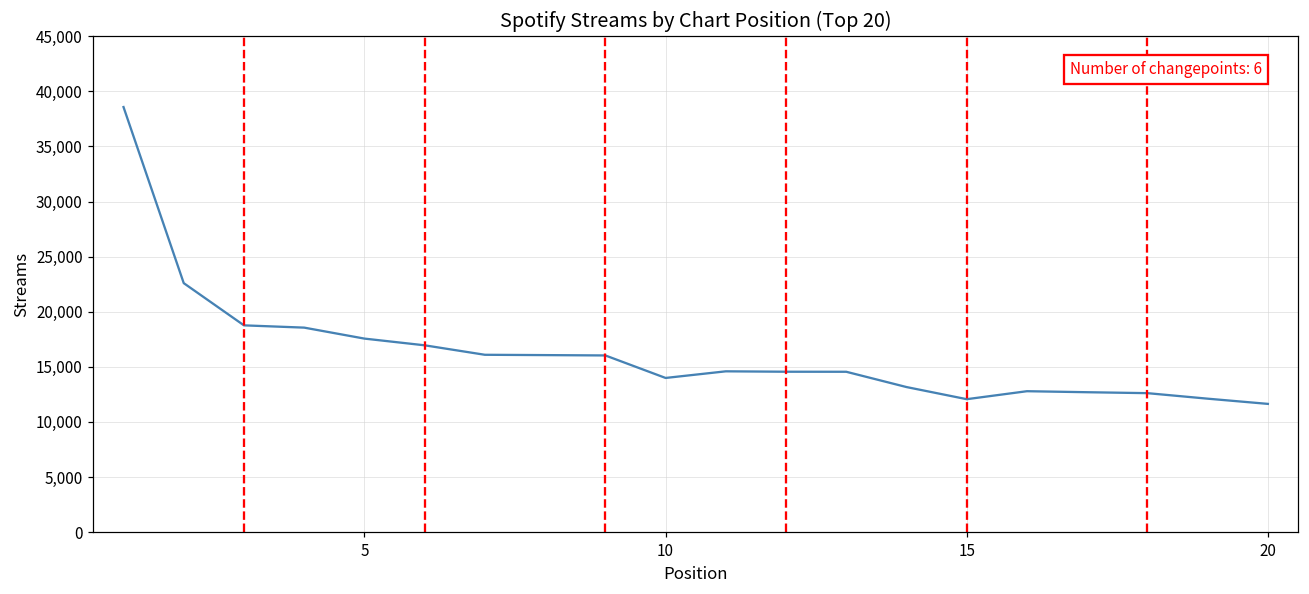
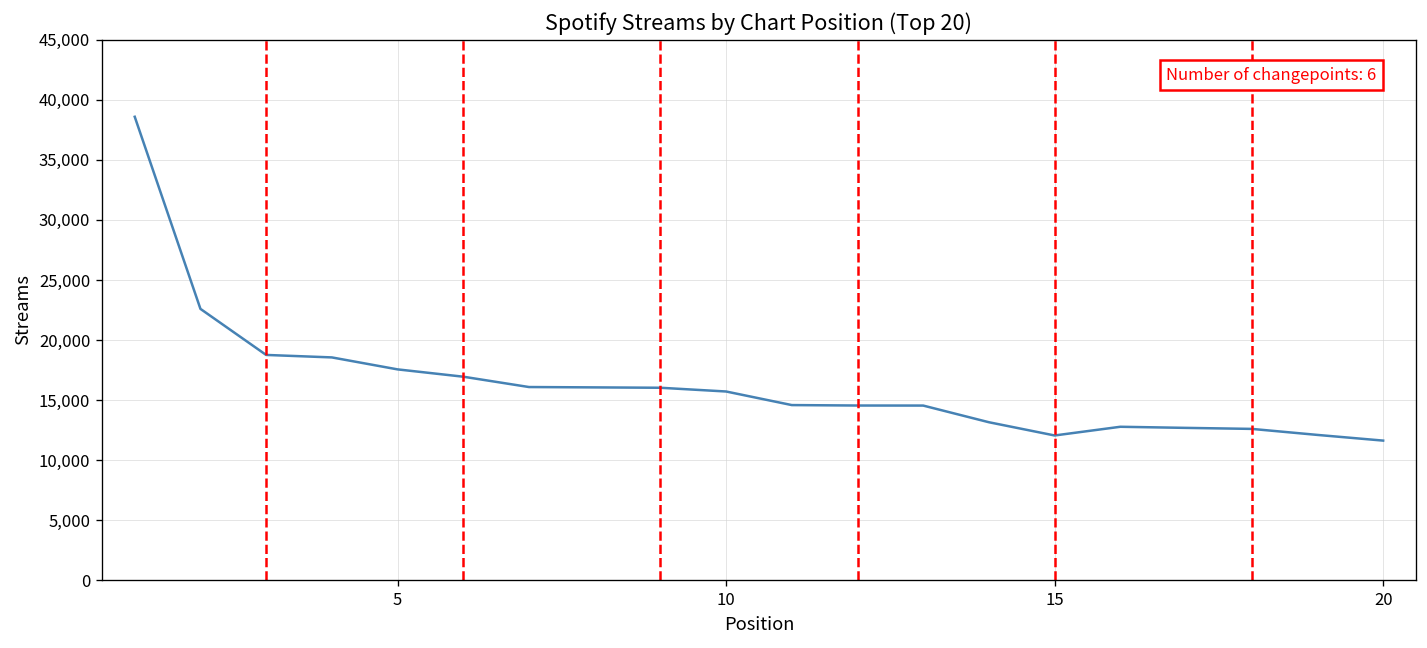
  {
    "5": "17,600",
-   "10": "14,000",
+   "10": "15,700",
    "15": "12,100",
    "20": "11,600"
  }
